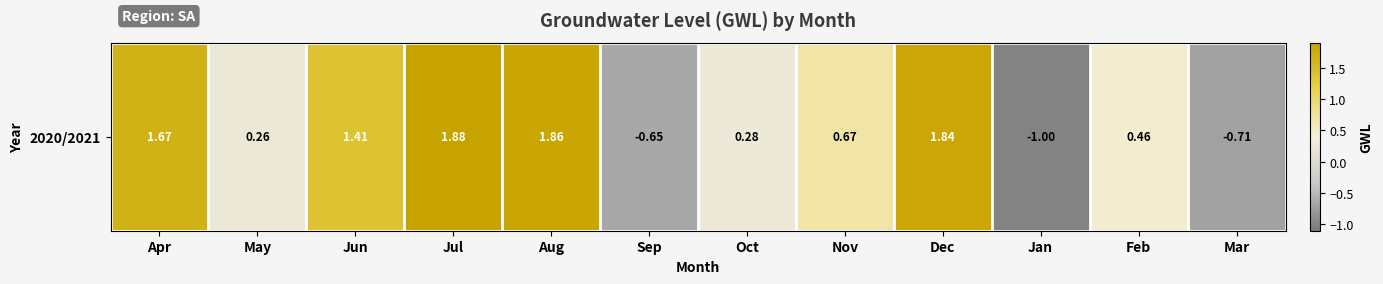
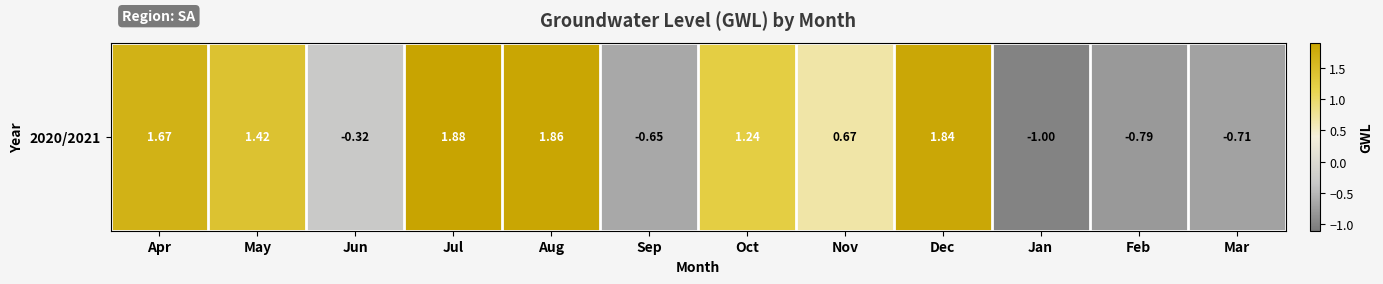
  {
    "2020/2021": {
      "Apr": 1.67,
-     "May": 0.26,
-     "Jun": 1.41,
+     "May": 1.42,
+     "Jun": -0.32,
      "Jul": 1.88,
      "Aug": 1.86,
      "Sep": -0.65,
-     "Oct": 0.28,
+     "Oct": 1.24,
      "Nov": 0.67,
      "Dec": 1.84,
      "Jan": -1.00,
-     "Feb": 0.46,
+     "Feb": -0.79,
      "Mar": -0.71
    }
  }
